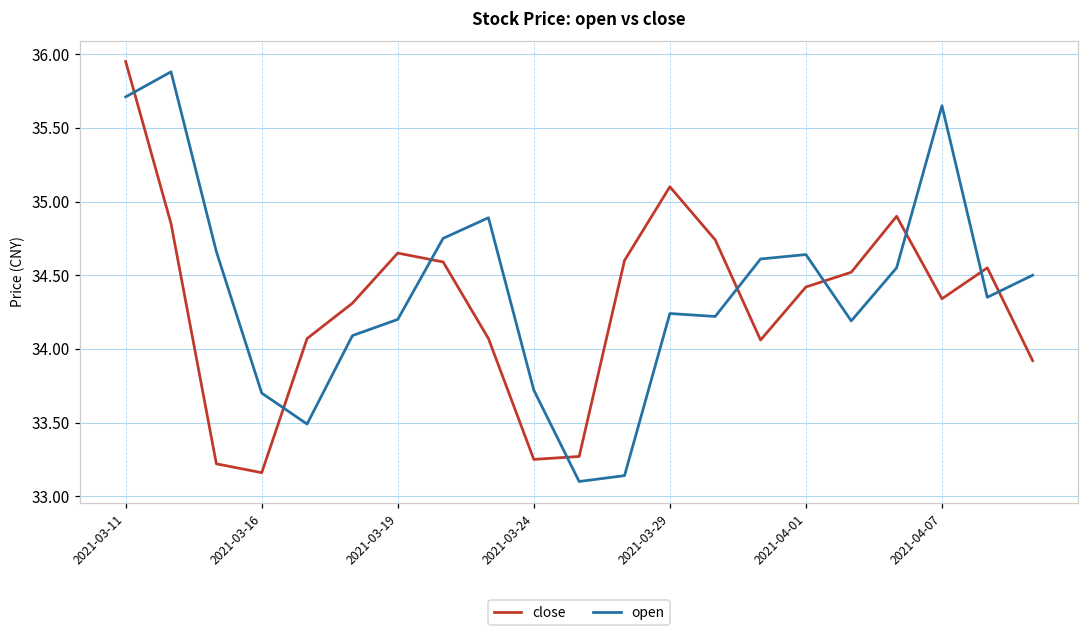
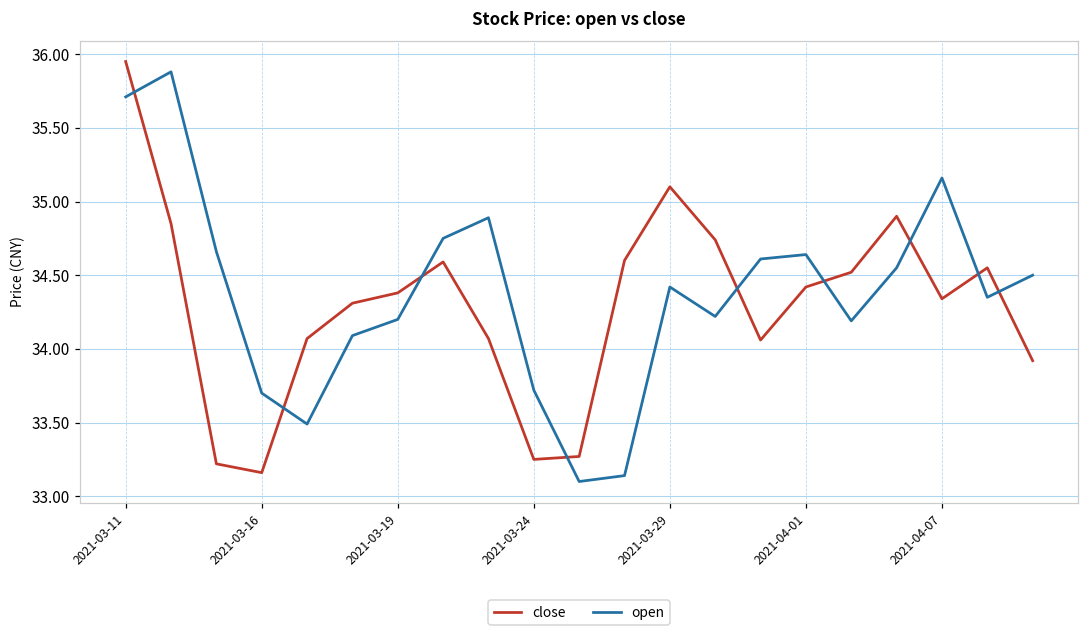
  {
    "close": {
      "2021-03-11": 35.95,
      "2021-03-16": 33.16,
-     "2021-03-19": 34.65,
+     "2021-03-19": 34.38,
      "2021-03-24": 33.25,
      "2021-03-29": 35.10,
      "2021-04-01": 34.42,
      "2021-04-07": 34.34
    },
    "open": {
      "2021-03-11": 35.71,
      "2021-03-16": 33.70,
      "2021-03-19": 34.20,
      "2021-03-24": 33.72,
-     "2021-03-29": 34.24,
+     "2021-03-29": 34.42,
      "2021-04-01": 34.64,
-     "2021-04-07": 35.65
+     "2021-04-07": 35.16
    }
  }
